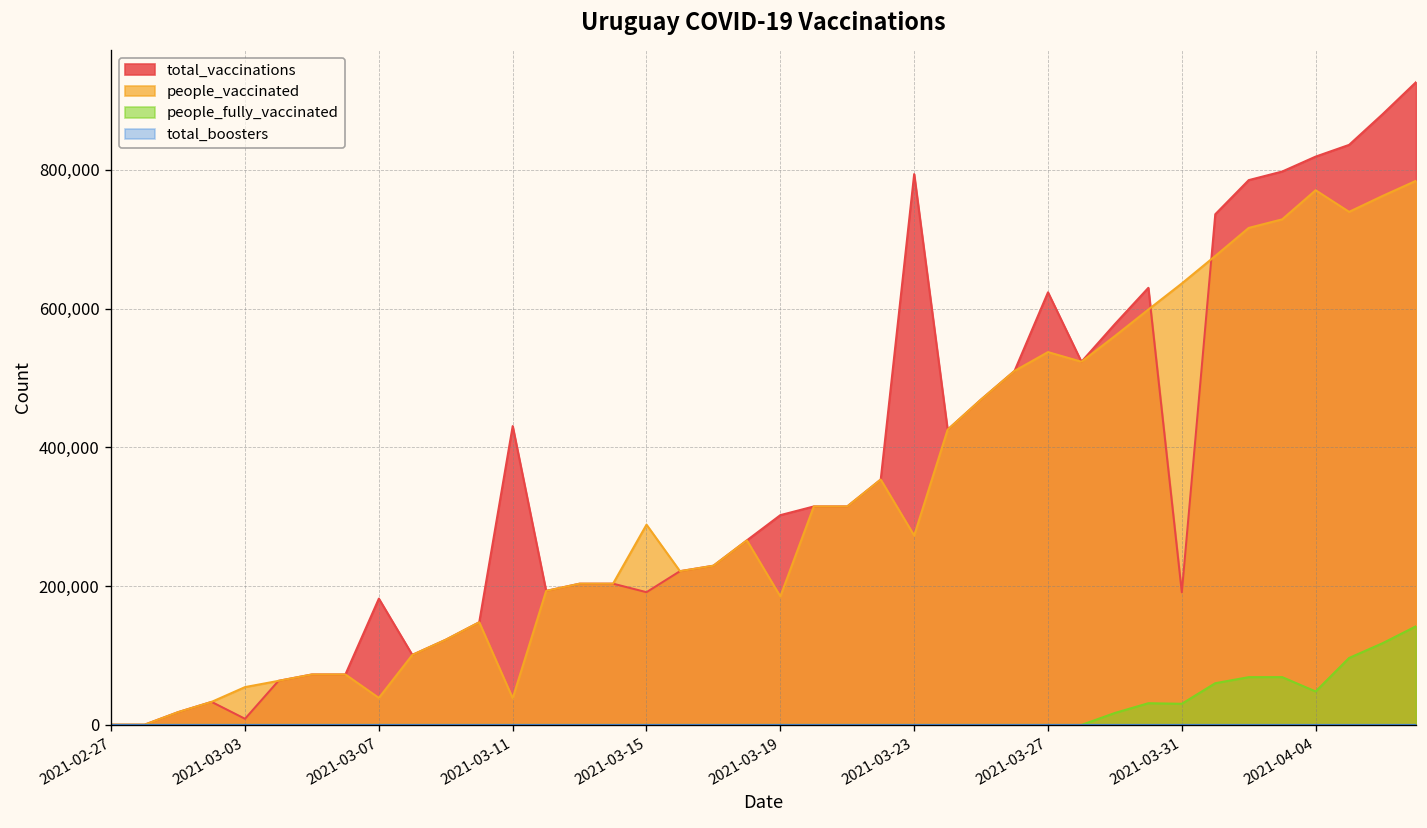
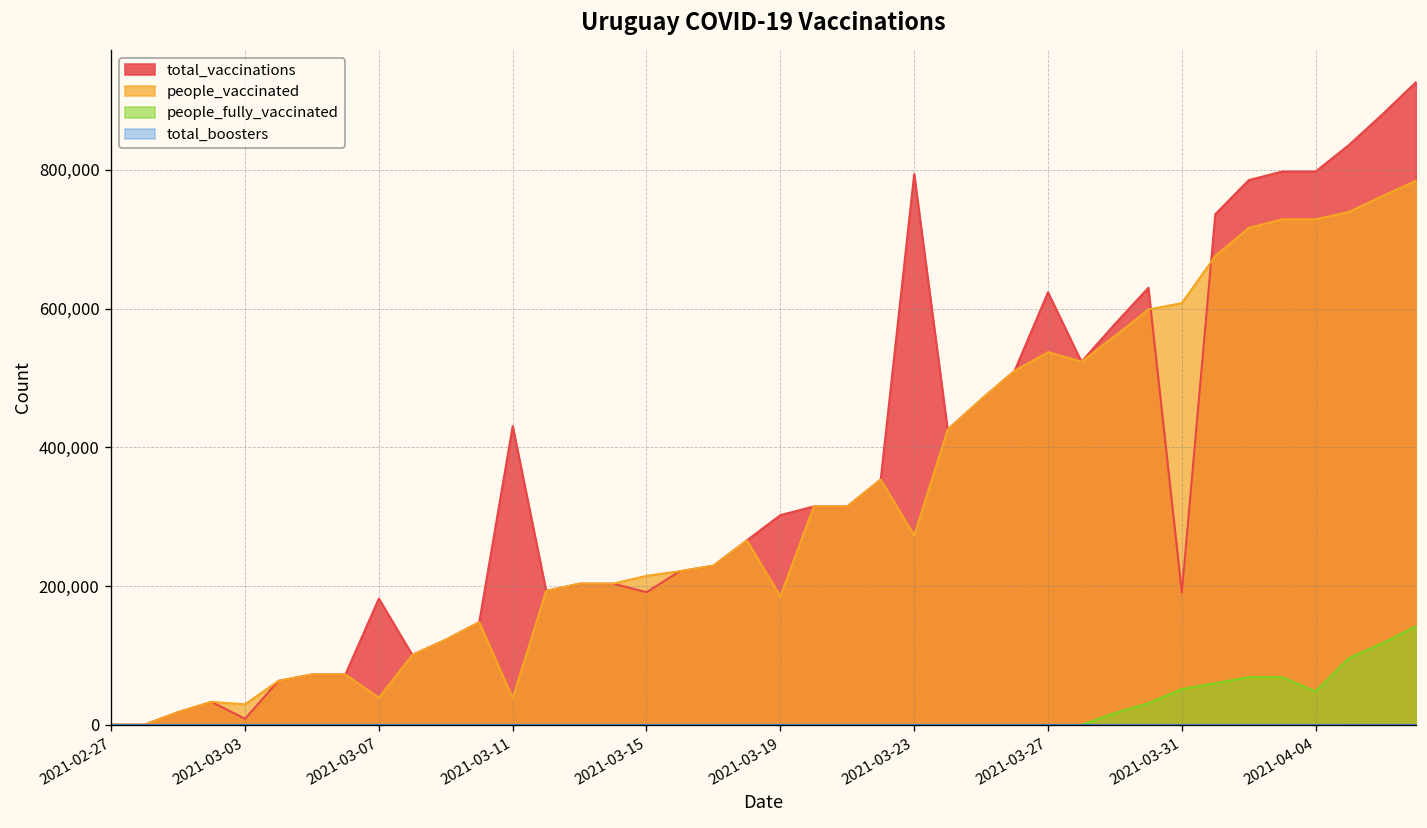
  {
    "total_vaccinations": {
      "2021-03-03": "10,000",
      "2021-03-07": "180,000",
      "2021-03-11": "430,000",
      "2021-03-15": "190,000",
      "2021-03-19": "300,000",
      "2021-03-23": "790,000",
      "2021-03-27": "620,000",
      "2021-03-31": "190,000",
-     "2021-04-04": "820,000"
+     "2021-04-04": "800,000"
    },
    "people_vaccinated": {
-     "2021-03-03": "50,000",
+     "2021-03-03": "30,000",
      "2021-03-07": "40,000",
      "2021-03-11": "40,000",
-     "2021-03-15": "290,000",
+     "2021-03-15": "210,000",
      "2021-03-19": "190,000",
      "2021-03-23": "270,000",
      "2021-03-27": "540,000",
-     "2021-03-31": "640,000",
-     "2021-04-04": "770,000"
+     "2021-03-31": "610,000",
+     "2021-04-04": "730,000"
    },
    "people_fully_vaccinated": {
-     "2021-03-31": "30,000",
+     "2021-03-31": "50,000",
      "2021-04-04": "50,000"
    },
    "total_boosters": {
      "2021-03-31": "0",
      "2021-04-04": "0"
    }
  }
